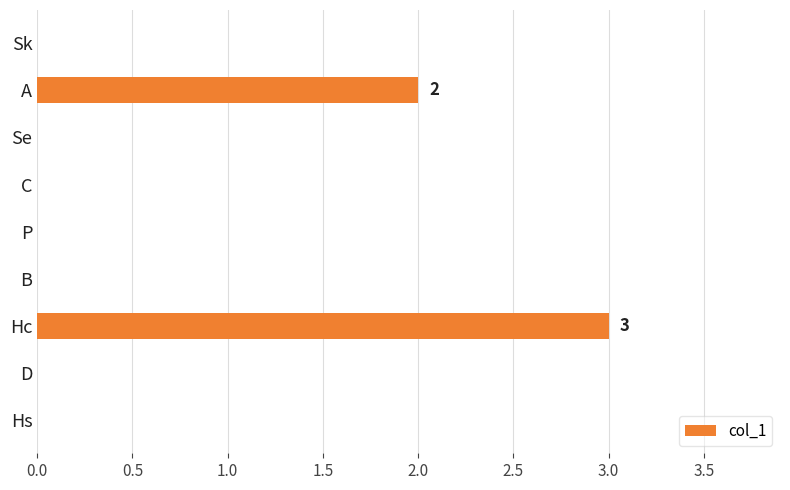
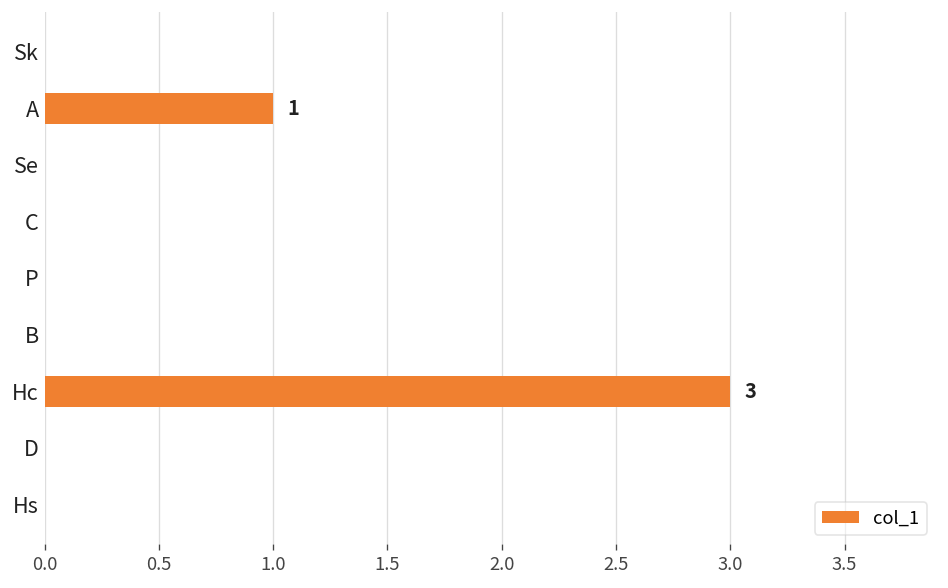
  {
-   "A": 2,
+   "A": 1,
    "Hc": 3
  }
